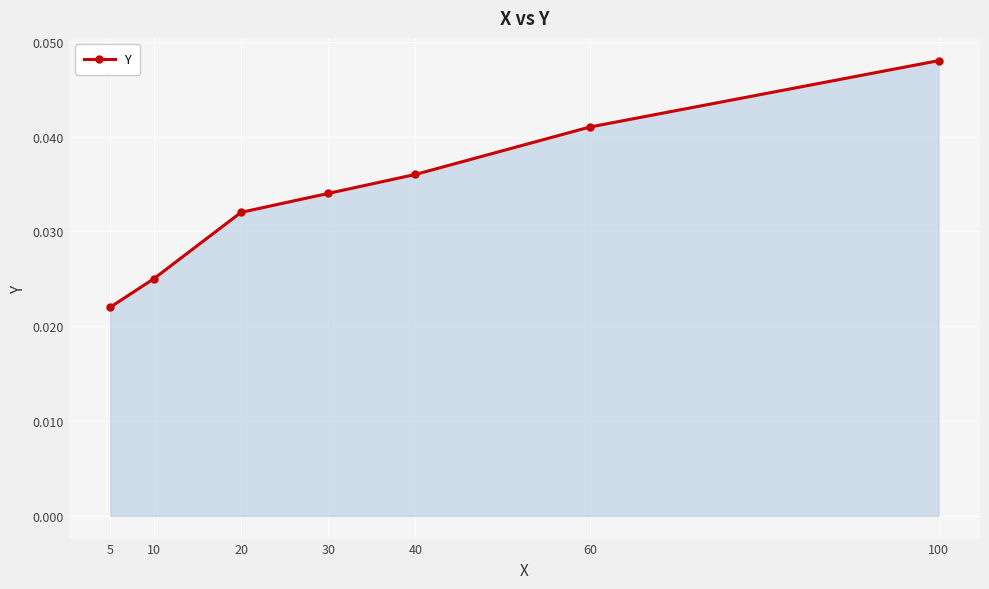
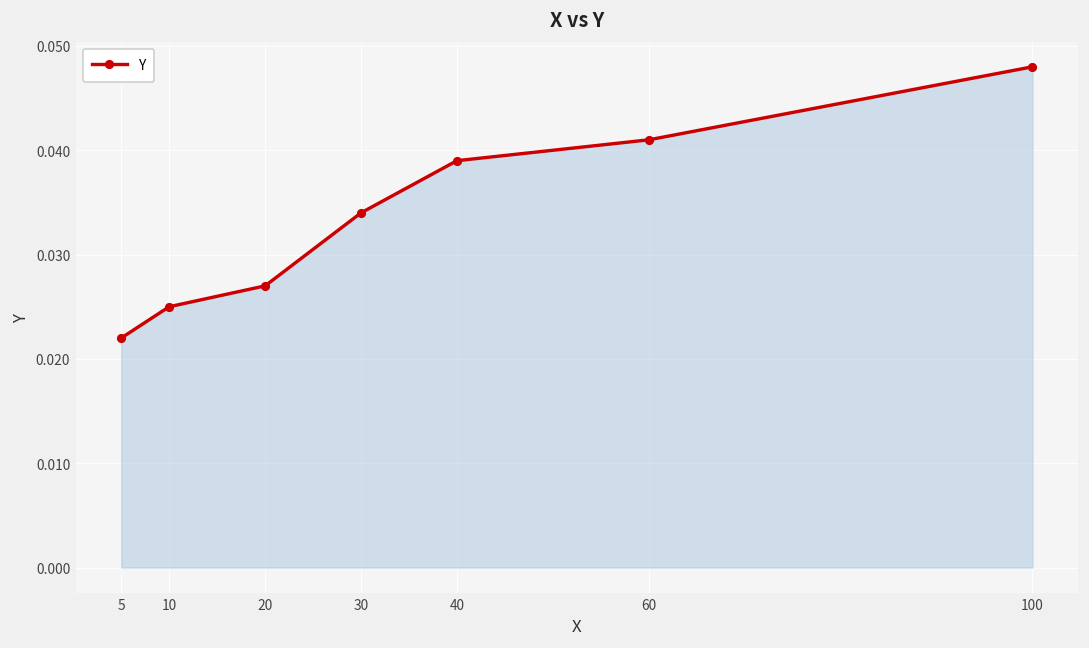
  {
    "5": 0.022,
    "10": 0.025,
-   "20": 0.032,
+   "20": 0.027,
    "30": 0.034,
-   "40": 0.036,
+   "40": 0.039,
    "60": 0.041,
    "100": 0.048
  }
